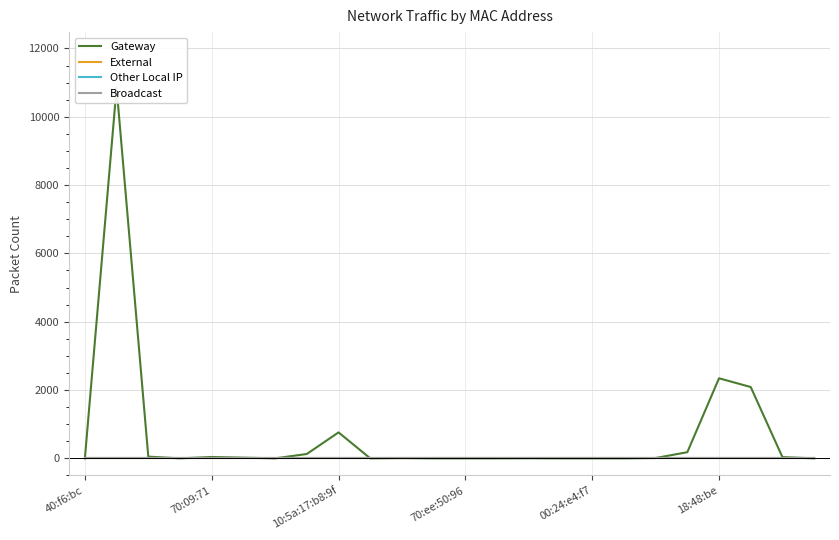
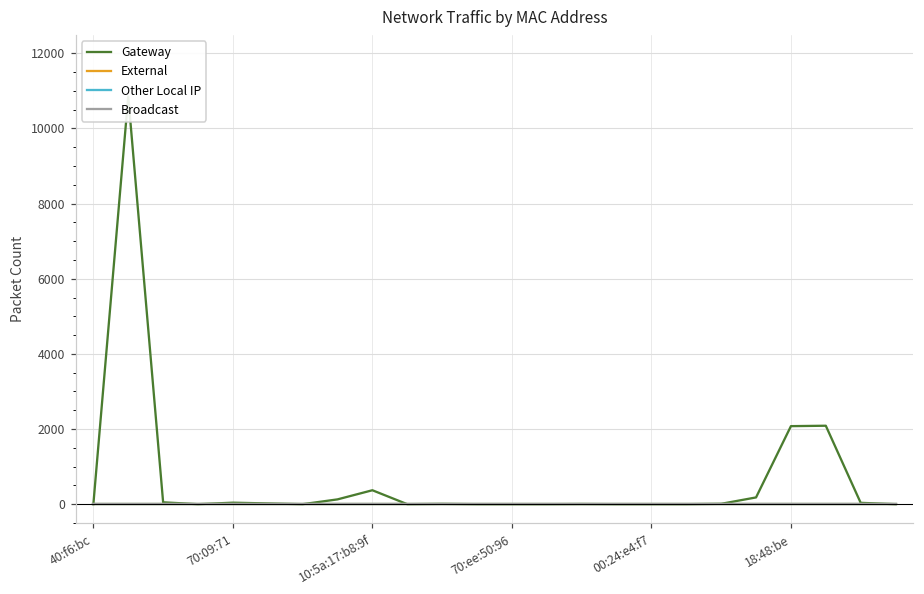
  {
    "Gateway": {
-     "10:5a:17:b8:9f": 800,
-     "18:48:be": 2300
+     "10:5a:17:b8:9f": 400,
+     "18:48:be": 2100
    },
    "Broadcast": {
      "10:5a:17:b8:9f": 0,
      "18:48:be": 0
    }
  }
